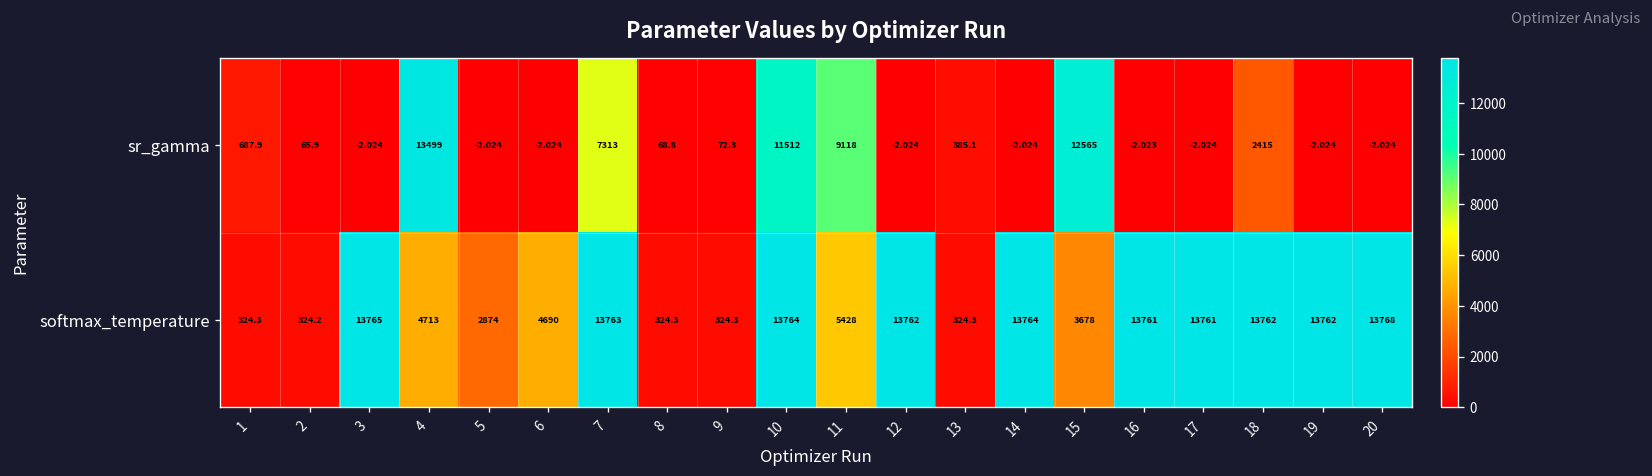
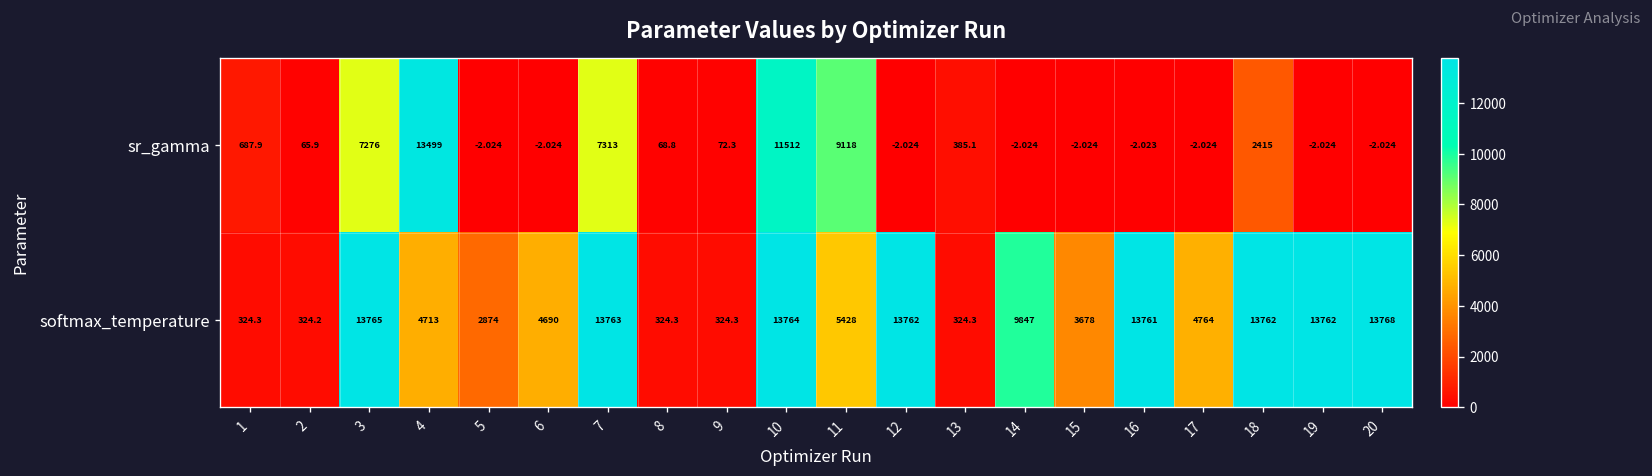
  {
    "sr_gamma": {
      "1": 687.9,
      "2": 65.9,
-     "3": -2.024,
+     "3": 7276,
      "4": 13499,
      "5": -2.024,
      "6": -2.024,
      "7": 7313,
      "8": 68.8,
      "9": 72.3,
      "10": 11512,
      "11": 9118,
      "12": -2.024,
      "13": 385.1,
      "14": -2.024,
-     "15": 12565,
+     "15": -2.024,
      "16": -2.023,
      "17": -2.024,
      "18": 2415,
      "19": -2.024,
      "20": -2.024
    },
    "softmax_temperature": {
      "1": 324.3,
      "2": 324.2,
      "3": 13765,
      "4": 4713,
      "5": 2874,
      "6": 4690,
      "7": 13763,
      "8": 324.3,
      "9": 324.3,
      "10": 13764,
      "11": 5428,
      "12": 13762,
      "13": 324.3,
-     "14": 13764,
+     "14": 9847,
      "15": 3678,
      "16": 13761,
-     "17": 13761,
+     "17": 4764,
      "18": 13762,
      "19": 13762,
      "20": 13768
    }
  }
